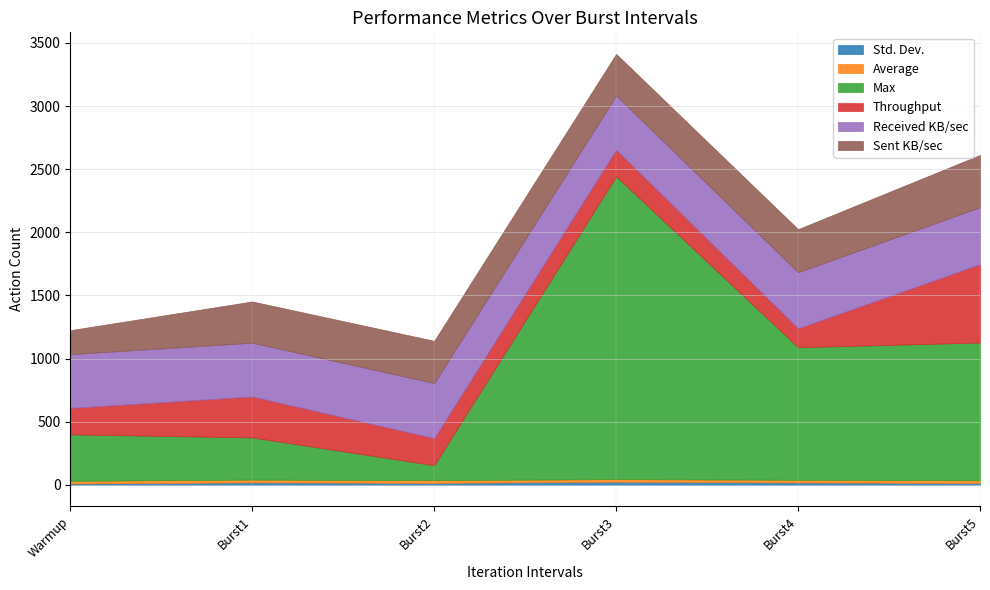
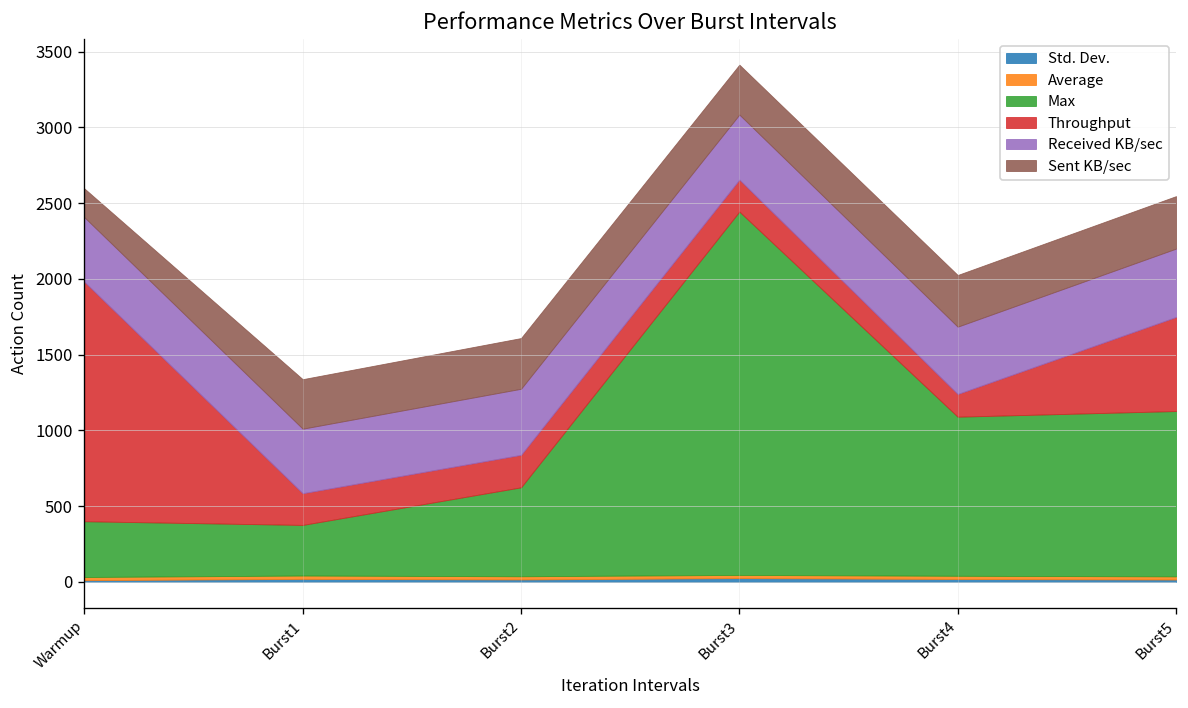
  {
    "Std. Dev.": {
      "Burst3": 20
    },
    "Average": {
      "Warmup": 20,
      "Burst1": 20,
      "Burst2": 20,
      "Burst3": 20,
      "Burst4": 20,
      "Burst5": 20
    },
    "Max": {
      "Warmup": 370,
      "Burst1": 330,
-     "Burst2": 120,
+     "Burst2": 590,
      "Burst3": 2400,
      "Burst4": 1050,
      "Burst5": 1090
    },
    "Throughput": {
-     "Warmup": 210,
-     "Burst1": 320,
+     "Warmup": 1580,
+     "Burst1": 210,
      "Burst2": 210,
      "Burst3": 210,
      "Burst4": 150,
      "Burst5": 620
    },
    "Received KB/sec": {
      "Warmup": 430,
      "Burst1": 430,
      "Burst2": 440,
      "Burst3": 430,
      "Burst4": 440,
      "Burst5": 450
    },
    "Sent KB/sec": {
      "Warmup": 190,
      "Burst1": 330,
      "Burst2": 330,
      "Burst3": 330,
      "Burst4": 340,
-     "Burst5": 410
+     "Burst5": 350
    }
  }
